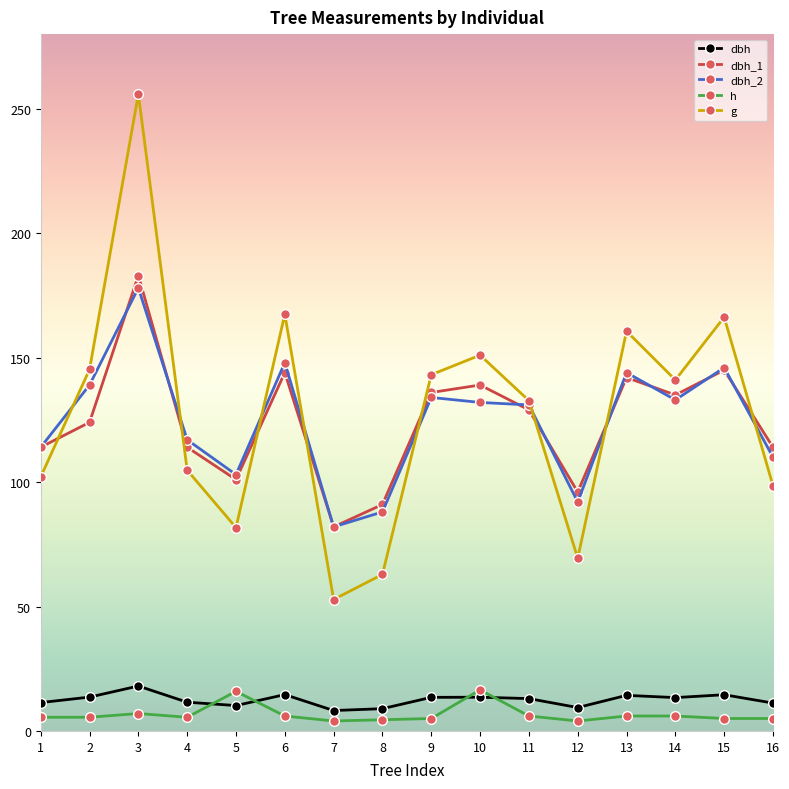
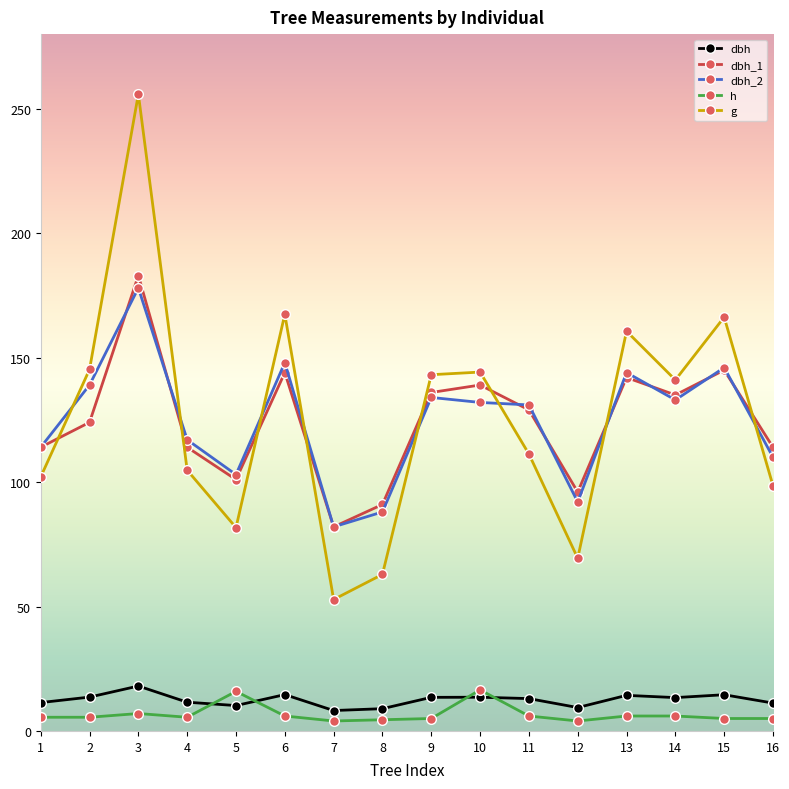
  {
    "dbh": {
      "1": 11,
      "2": 14,
      "3": 18,
      "4": 12,
      "5": 10,
      "6": 15,
      "7": 8,
      "8": 9,
      "9": 14,
      "10": 14,
      "11": 13,
      "12": 9,
      "13": 14,
      "14": 13,
      "15": 15,
      "16": 11
    },
    "dbh_1": {
      "2": 124,
      "3": 183,
      "4": 114,
      "5": 101,
      "6": 144,
      "8": 91,
      "9": 136,
      "10": 139,
      "11": 129,
      "12": 96,
      "13": 142,
      "14": 135,
      "16": 114
    },
    "dbh_2": {
      "2": 139,
      "3": 178,
      "4": 117,
      "5": 103,
      "6": 148,
      "8": 88,
      "9": 134,
      "10": 132,
      "11": 131,
      "12": 92,
      "13": 144,
      "14": 133,
      "16": 110
    },
    "h": {
      "1": 6,
      "2": 6,
      "3": 7,
      "4": 6,
      "5": 16,
      "6": 6,
      "7": 4,
      "8": 5,
      "9": 5,
      "10": 17,
      "11": 6,
      "12": 4,
      "13": 6,
      "14": 6,
      "15": 5,
      "16": 5
    },
    "g": {
      "1": 102,
      "2": 145,
      "3": 256,
      "4": 105,
      "5": 82,
      "6": 167,
      "7": 53,
      "8": 63,
      "9": 143,
-     "10": 151,
-     "11": 133,
+     "10": 144,
+     "11": 111,
      "12": 69,
      "13": 161,
      "14": 141,
      "15": 166,
      "16": 99
    }
  }
